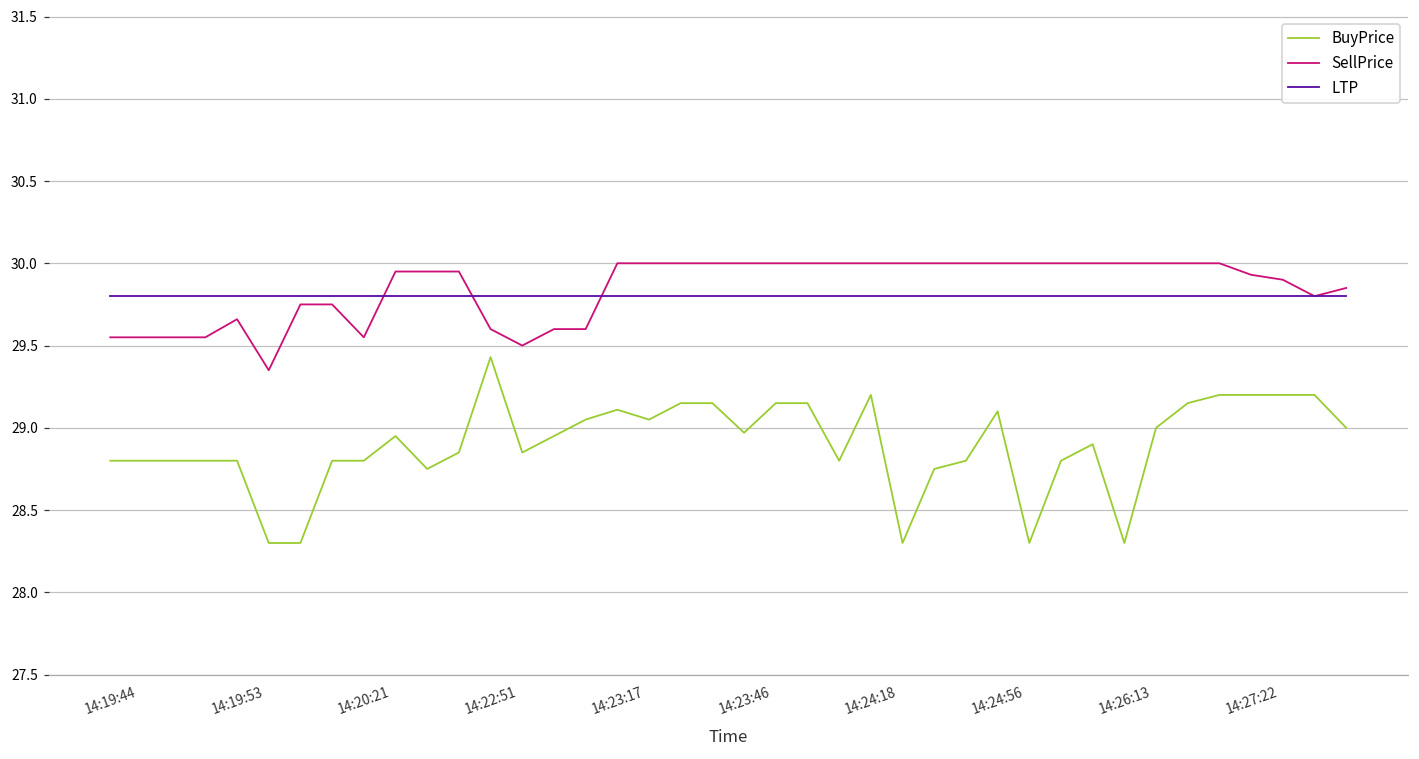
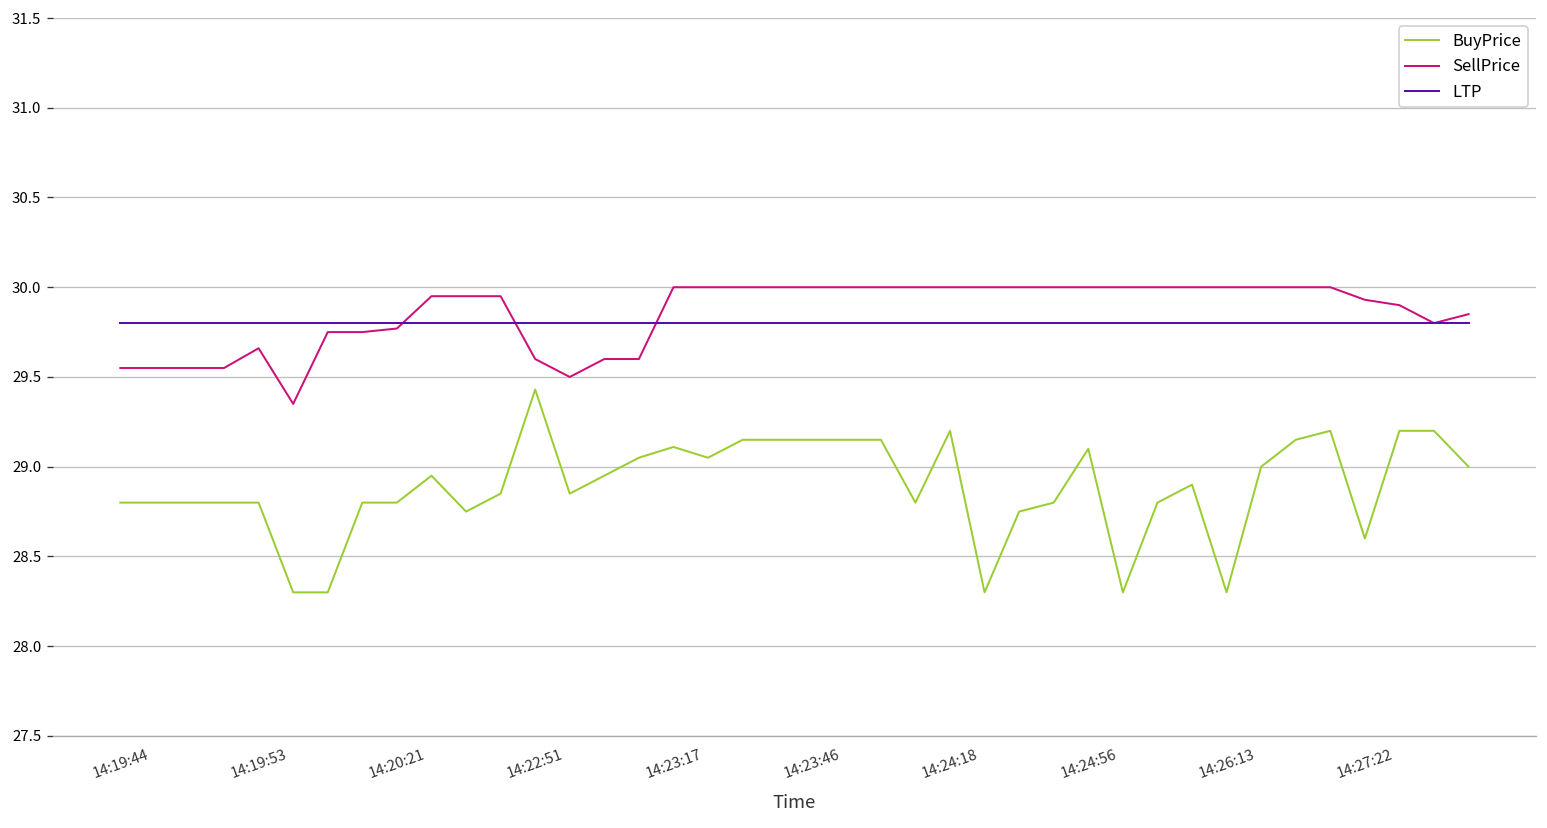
  {
    "BuyPrice": {
      "14:19:53": 28.80,
      "14:20:21": 28.80,
      "14:22:51": 29.43,
      "14:23:17": 29.11,
-     "14:23:46": 28.97,
+     "14:23:46": 29.15,
      "14:24:18": 29.20,
      "14:24:56": 29.10,
      "14:26:13": 28.30,
-     "14:27:22": 29.2
+     "14:27:22": 28.6
    },
    "SellPrice": {
      "14:19:53": 29.66,
-     "14:20:21": 29.55,
+     "14:20:21": 29.77,
      "14:22:51": 29.60,
      "14:23:17": 30.00,
      "14:23:46": 30.00,
      "14:24:18": 30.00,
      "14:24:56": 30.00,
      "14:26:13": 30.00,
      "14:27:22": 29.93
    },
    "LTP": {
      "14:19:53": 29.80,
      "14:20:21": 29.80,
      "14:22:51": 29.80,
      "14:23:17": 29.80,
      "14:23:46": 29.80,
      "14:24:18": 29.80,
      "14:24:56": 29.80,
      "14:26:13": 29.80,
      "14:27:22": 29.80
    }
  }
